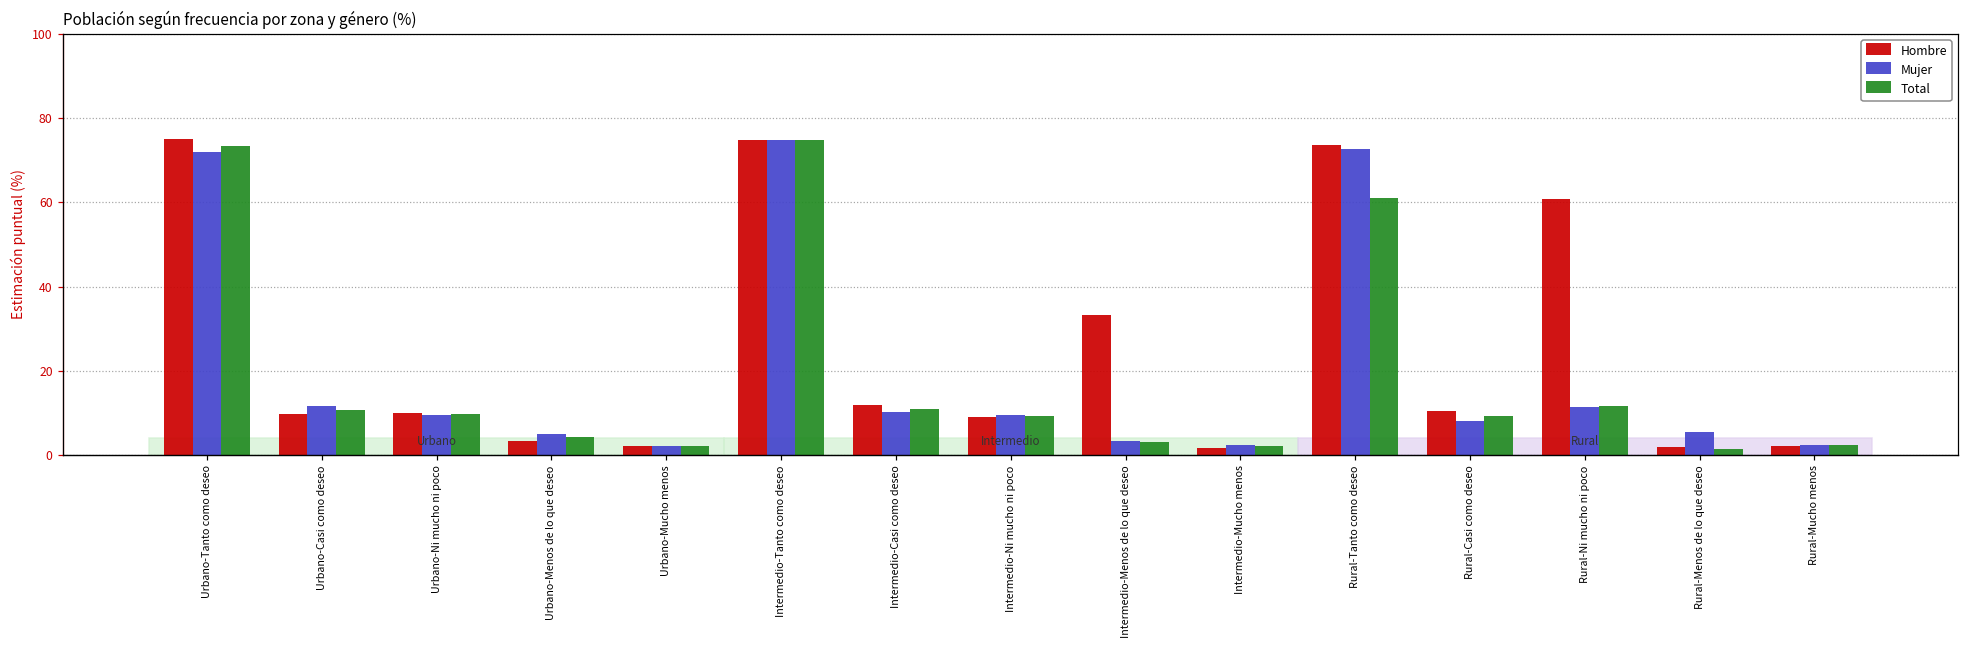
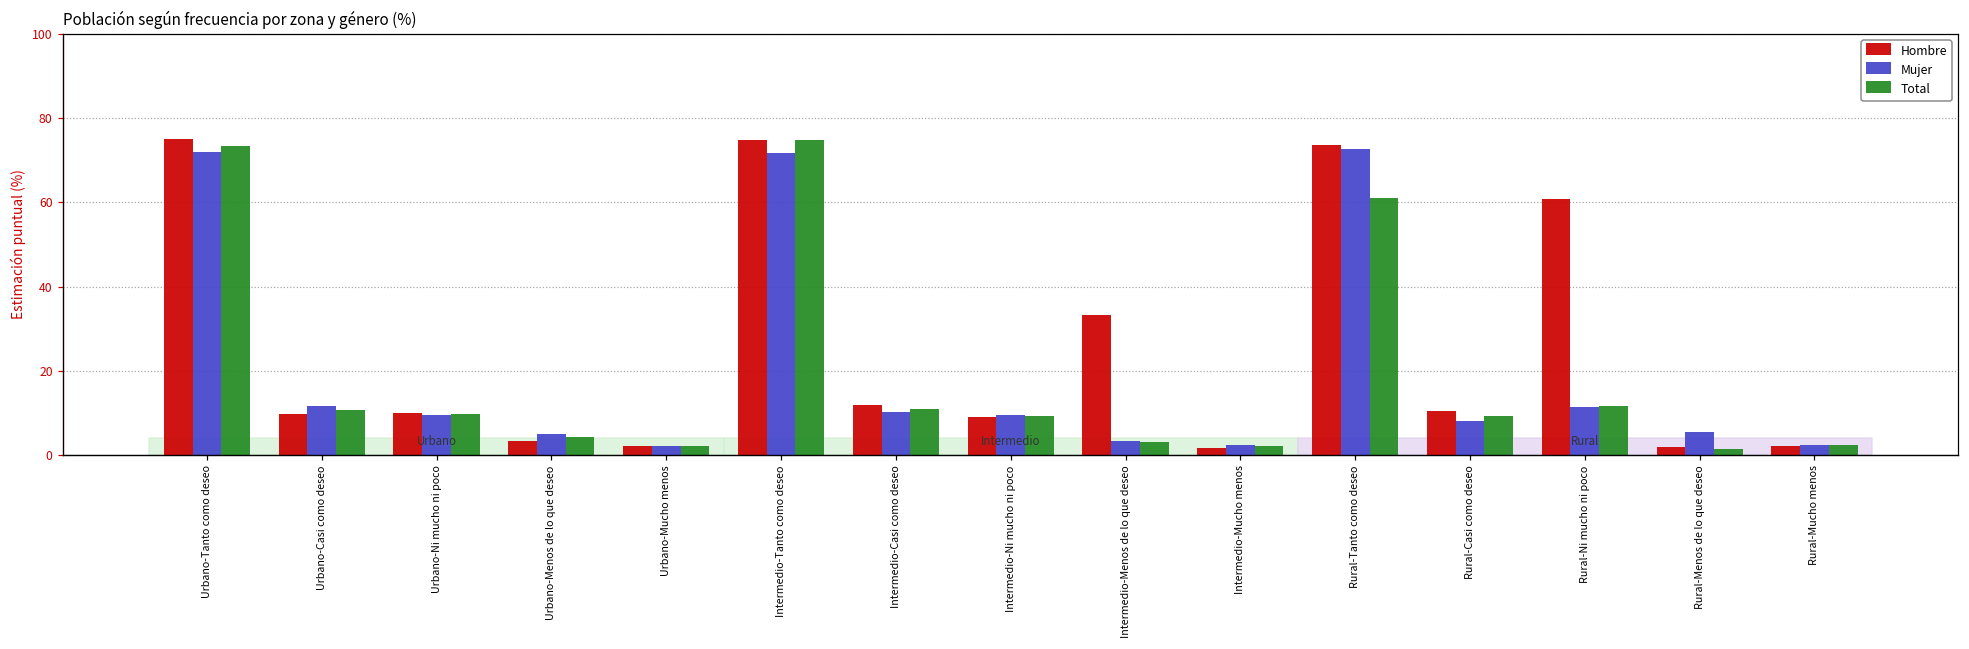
  {
    "Hombre": {
      "Urbano-Tanto como deseo": 75,
      "Urbano-Casi como deseo": 10,
      "Urbano-Ni mucho ni poco": 10,
      "Urbano-Menos de lo que deseo": 3,
      "Urbano-Mucho menos": 2,
      "Intermedio-Tanto como deseo": 75,
      "Intermedio-Casi como deseo": 12,
      "Intermedio-Ni mucho ni poco": 9,
      "Intermedio-Menos de lo que deseo": 33,
      "Intermedio-Mucho menos": 2,
      "Rural-Tanto como deseo": 74,
      "Rural-Casi como deseo": 11,
      "Rural-Ni mucho ni poco": 61,
      "Rural-Menos de lo que deseo": 2,
      "Rural-Mucho menos": 2
    },
    "Mujer": {
      "Urbano-Tanto como deseo": 72,
      "Urbano-Casi como deseo": 12,
      "Urbano-Ni mucho ni poco": 9,
      "Urbano-Menos de lo que deseo": 5,
      "Urbano-Mucho menos": 2,
-     "Intermedio-Tanto como deseo": 75,
+     "Intermedio-Tanto como deseo": 72,
      "Intermedio-Casi como deseo": 10,
      "Intermedio-Ni mucho ni poco": 9,
      "Intermedio-Menos de lo que deseo": 3,
      "Intermedio-Mucho menos": 2,
      "Rural-Tanto como deseo": 73,
      "Rural-Casi como deseo": 8,
      "Rural-Ni mucho ni poco": 11,
      "Rural-Menos de lo que deseo": 5,
      "Rural-Mucho menos": 2
    },
    "Total": {
      "Urbano-Tanto como deseo": 73,
      "Urbano-Casi como deseo": 11,
      "Urbano-Ni mucho ni poco": 10,
      "Urbano-Menos de lo que deseo": 4,
      "Urbano-Mucho menos": 2,
      "Intermedio-Tanto como deseo": 75,
      "Intermedio-Casi como deseo": 11,
      "Intermedio-Ni mucho ni poco": 9,
      "Intermedio-Menos de lo que deseo": 3,
      "Intermedio-Mucho menos": 2,
      "Rural-Tanto como deseo": 61,
      "Rural-Casi como deseo": 9,
      "Rural-Ni mucho ni poco": 12,
      "Rural-Menos de lo que deseo": 1,
      "Rural-Mucho menos": 2
    }
  }
